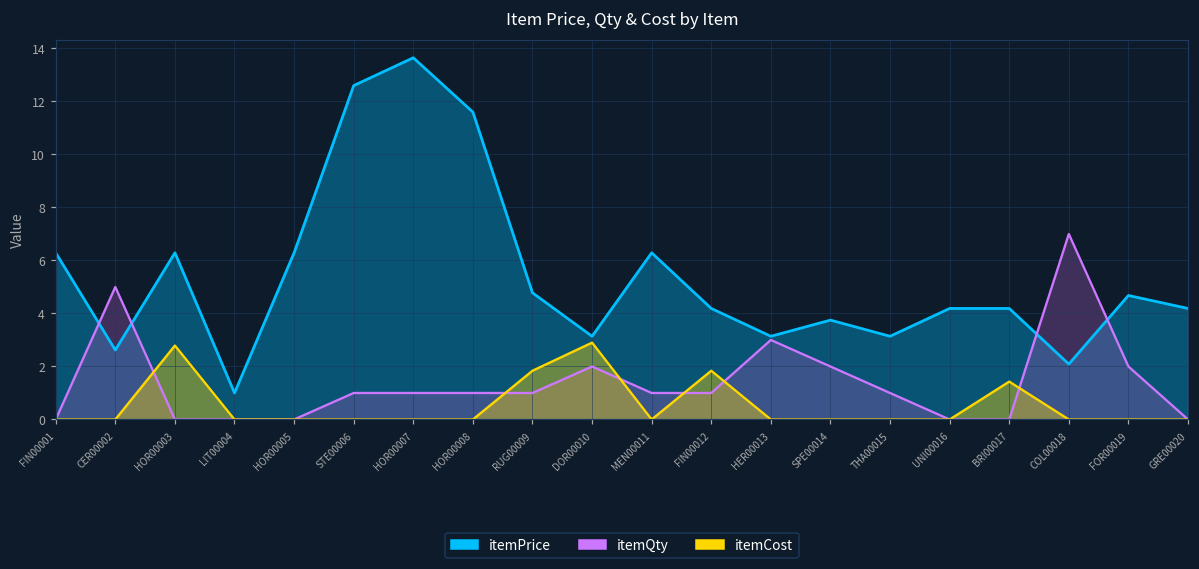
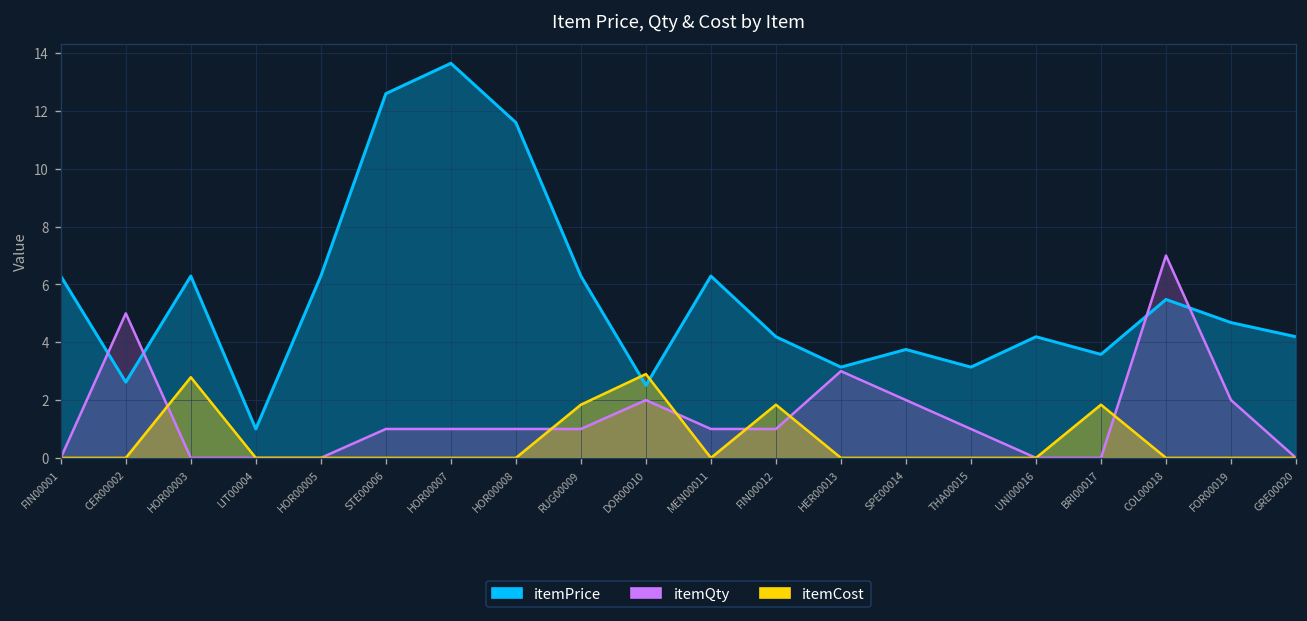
  {
    "itemPrice": {
      "FIN00001": 6.3,
      "CER00002": 2.6,
      "HOR00003": 6.3,
      "LIT00004": 1.0,
      "HOR00005": 6.3,
      "STE00006": 12.6,
      "HOR00007": 13.7,
      "HOR00008": 11.6,
-     "RUG00009": 4.8,
-     "DOR00010": 3.1,
+     "RUG00009": 6.3,
+     "DOR00010": 2.5,
      "MEN00011": 6.3,
      "FIN00012": 4.2,
      "HER00013": 3.1,
      "SPE00014": 3.8,
      "THA00015": 3.1,
      "UNI00016": 4.2,
-     "BRI00017": 4.2,
-     "COL00018": 2.1,
+     "BRI00017": 3.6,
+     "COL00018": 5.5,
      "FOR00019": 4.7,
      "GRE00020": 4.2
    },
    "itemCost": {
      "CER00002": 0.0,
      "HOR00003": 2.8,
      "STE00006": 0.0,
      "HOR00007": 0.0,
      "HOR00008": 0.0,
      "RUG00009": 1.8,
      "DOR00010": 2.9,
      "MEN00011": 0.0,
      "FIN00012": 1.8,
      "HER00013": 0.0,
      "SPE00014": 0.0,
      "THA00015": 0.0,
-     "BRI00017": 1.4,
+     "BRI00017": 1.8,
      "COL00018": 0.0,
      "FOR00019": 0.0
    }
  }
